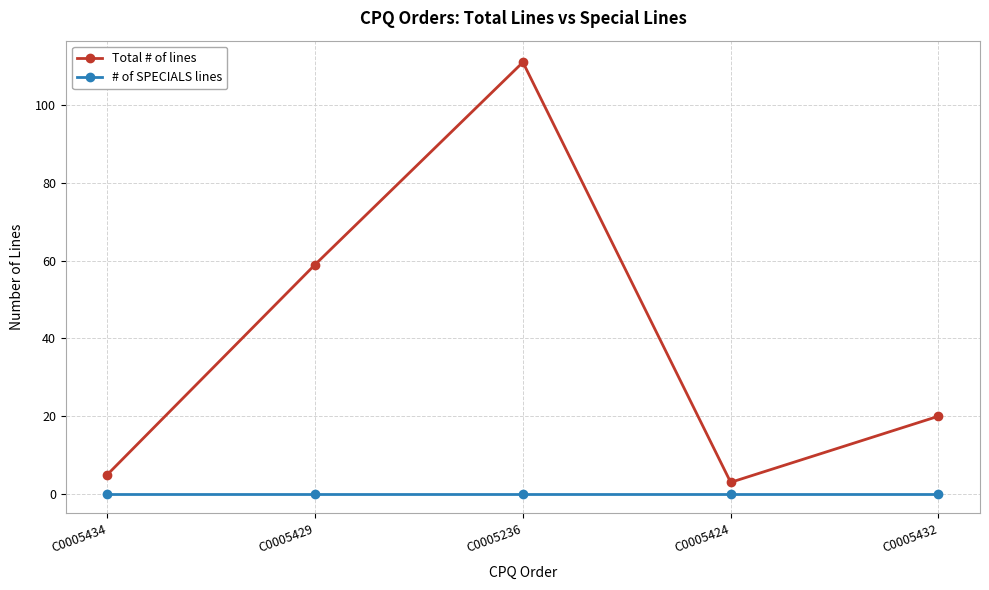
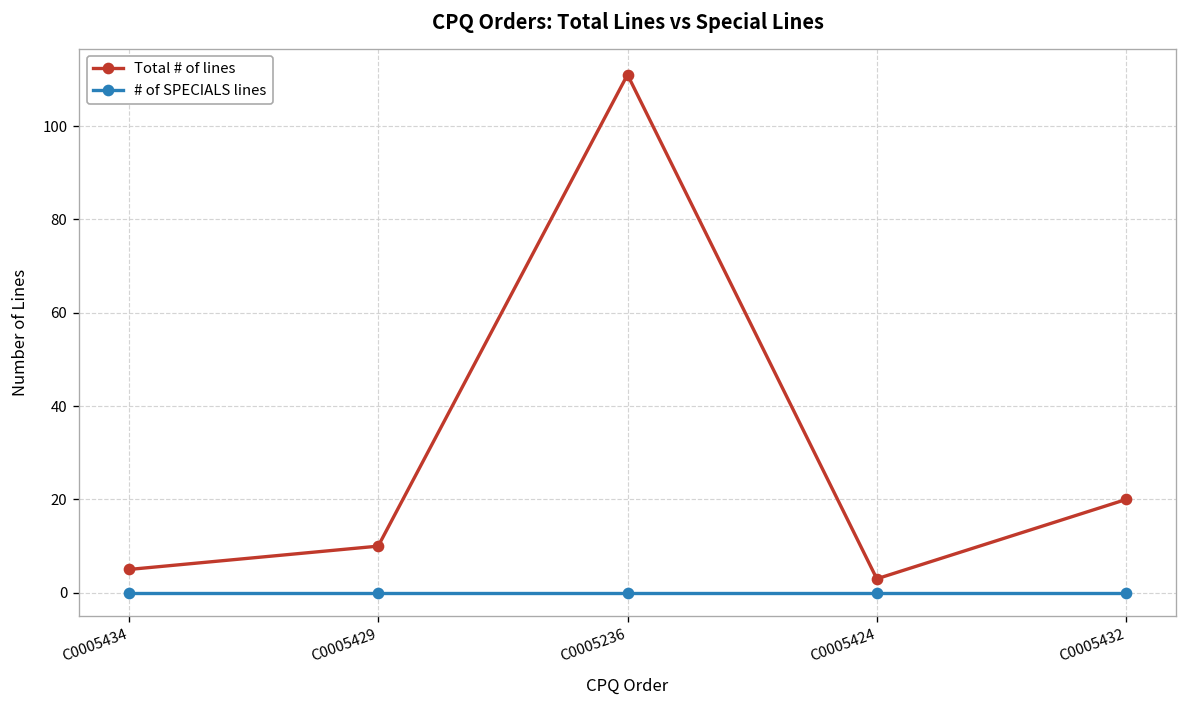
  {
    "Total # of lines": {
      "C0005434": 5,
-     "C0005429": 59,
+     "C0005429": 10,
      "C0005236": 111,
      "C0005424": 3,
      "C0005432": 20
    },
    "# of SPECIALS lines": {
      "C0005434": 0,
      "C0005429": 0,
      "C0005236": 0,
      "C0005424": 0,
      "C0005432": 0
    }
  }
